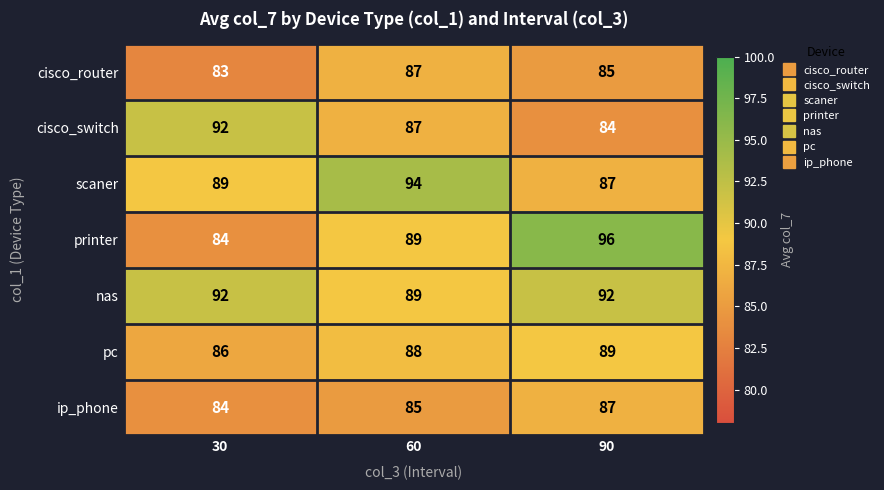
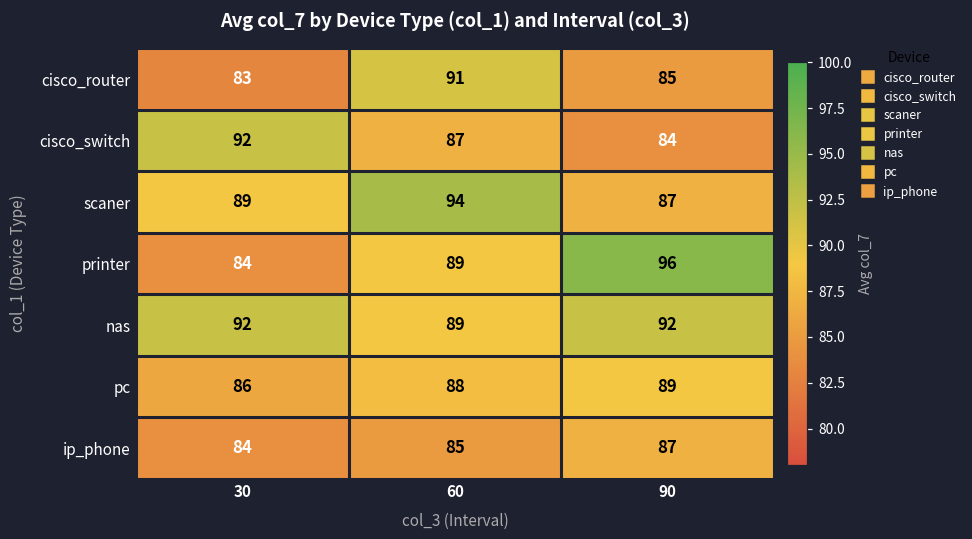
  {
    "cisco_router": {
      "30": 83,
-     "60": 87,
+     "60": 91,
      "90": 85
    },
    "cisco_switch": {
      "30": 92,
      "60": 87,
      "90": 84
    },
    "scaner": {
      "30": 89,
      "60": 94,
      "90": 87
    },
    "printer": {
      "30": 84,
      "60": 89,
      "90": 96
    },
    "nas": {
      "30": 92,
      "60": 89,
      "90": 92
    },
    "pc": {
      "30": 86,
      "60": 88,
      "90": 89
    },
    "ip_phone": {
      "30": 84,
      "60": 85,
      "90": 87
    }
  }
